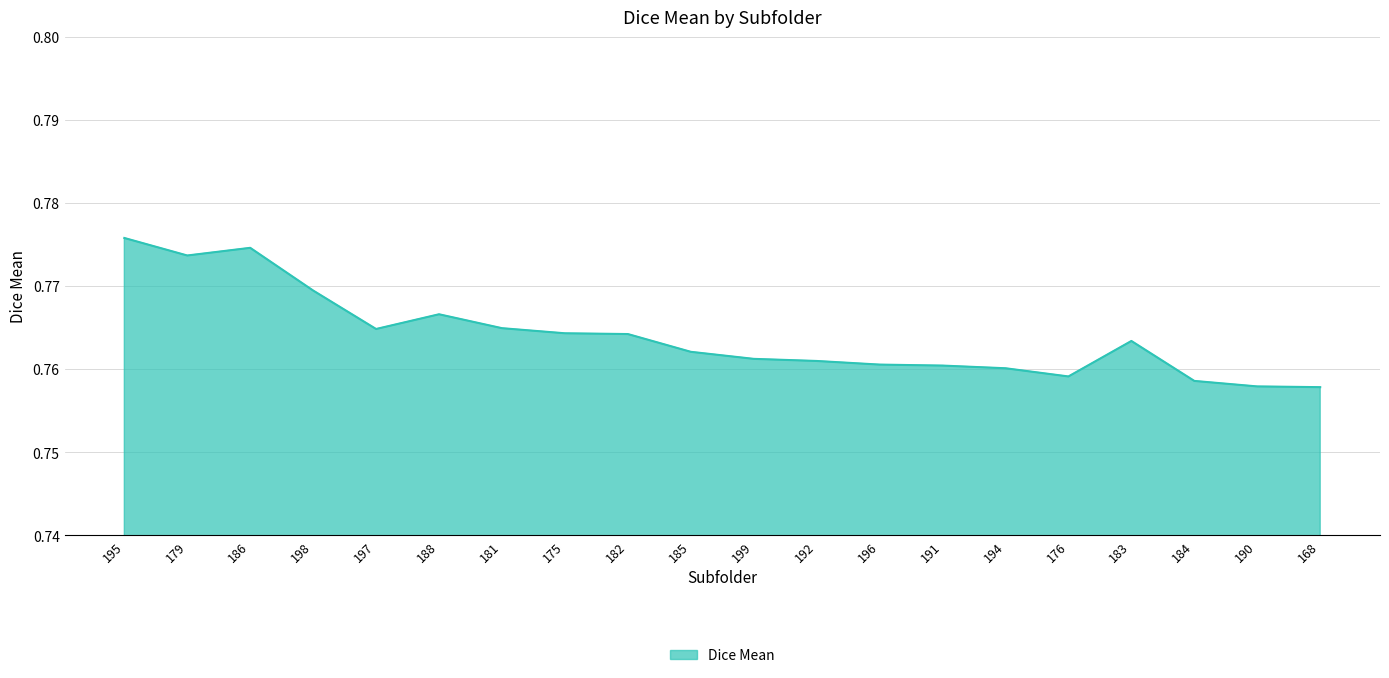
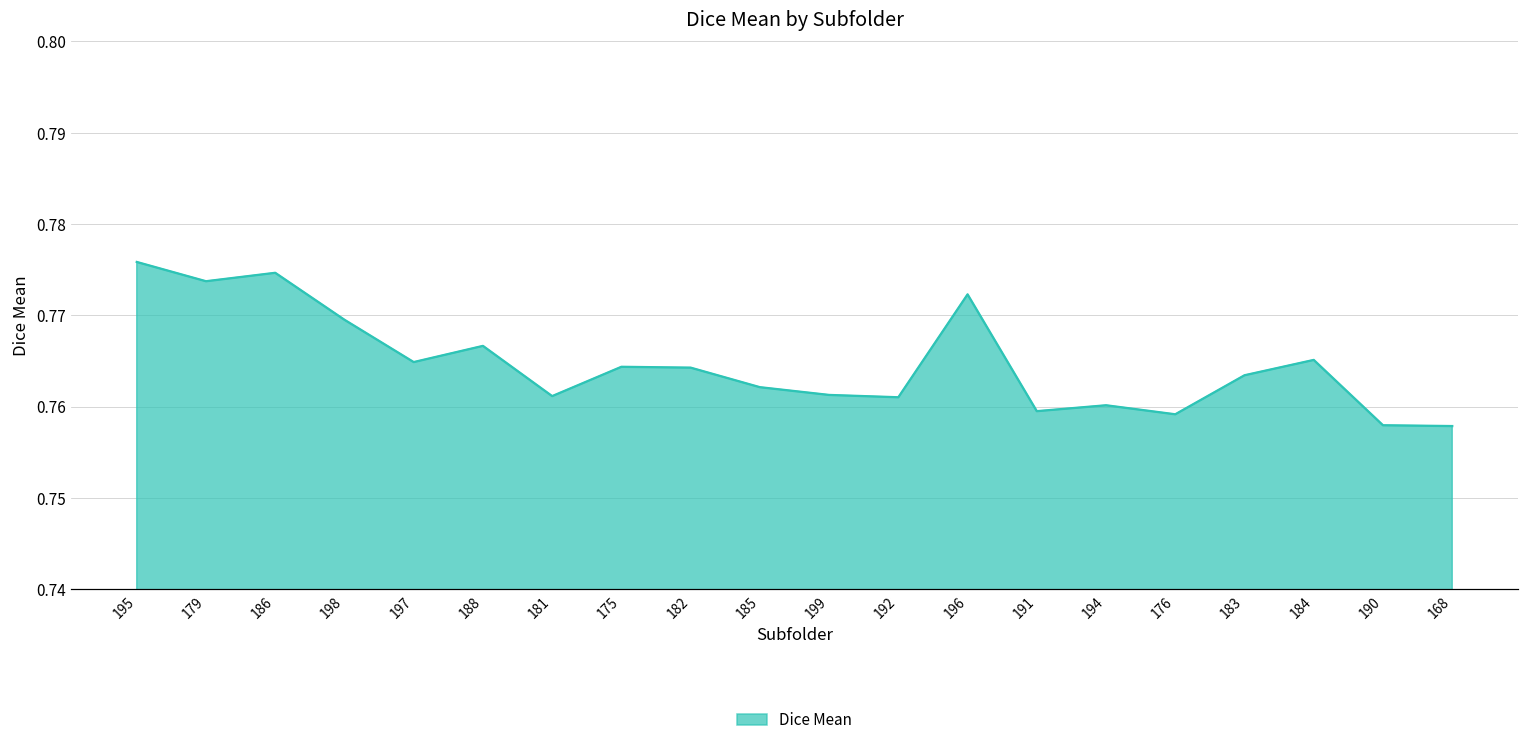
  {
    "195": 0.776,
    "179": 0.774,
    "186": 0.775,
    "198": 0.770,
    "197": 0.765,
    "188": 0.767,
-   "181": 0.765,
+   "181": 0.761,
    "175": 0.764,
    "182": 0.764,
    "185": 0.762,
    "199": 0.761,
    "192": 0.761,
-   "196": 0.761,
-   "191": 0.760,
+   "196": 0.772,
+   "191": 0.759,
    "194": 0.760,
    "176": 0.759,
    "183": 0.763,
-   "184": 0.759,
+   "184": 0.765,
    "190": 0.758,
    "168": 0.758
  }
